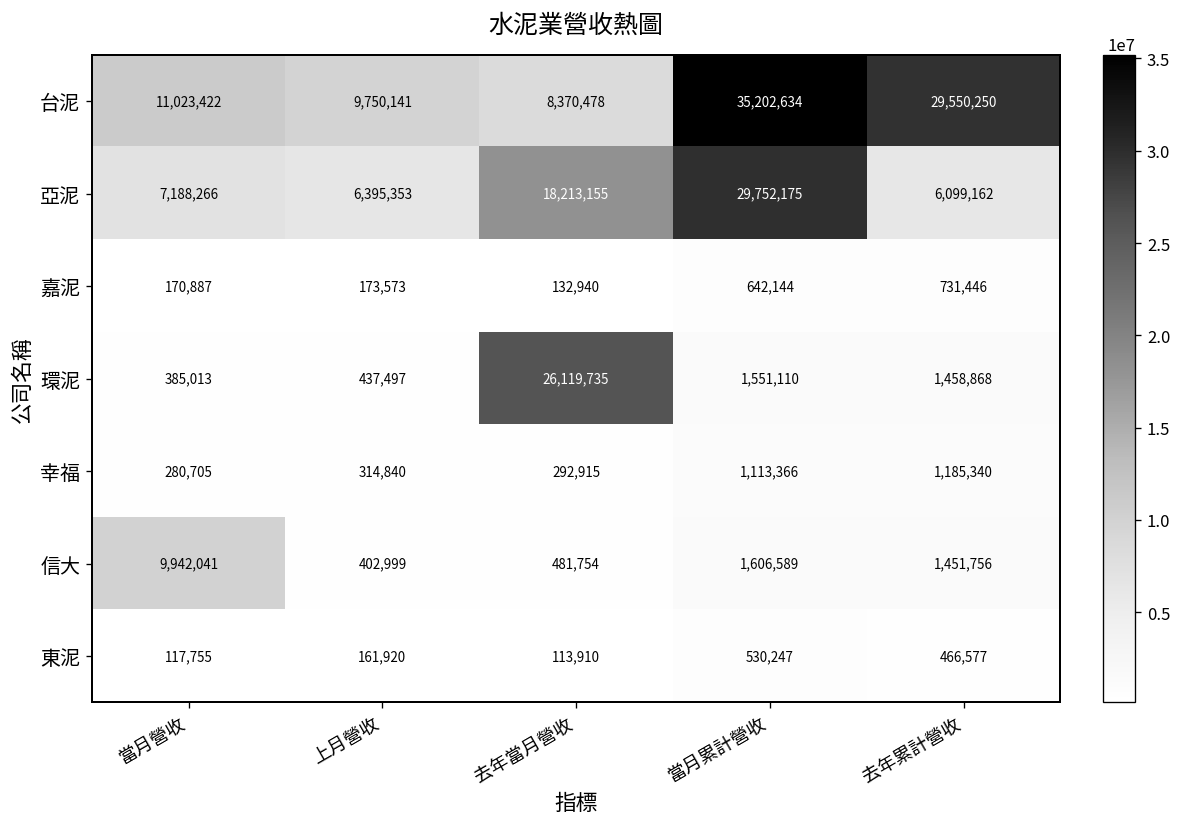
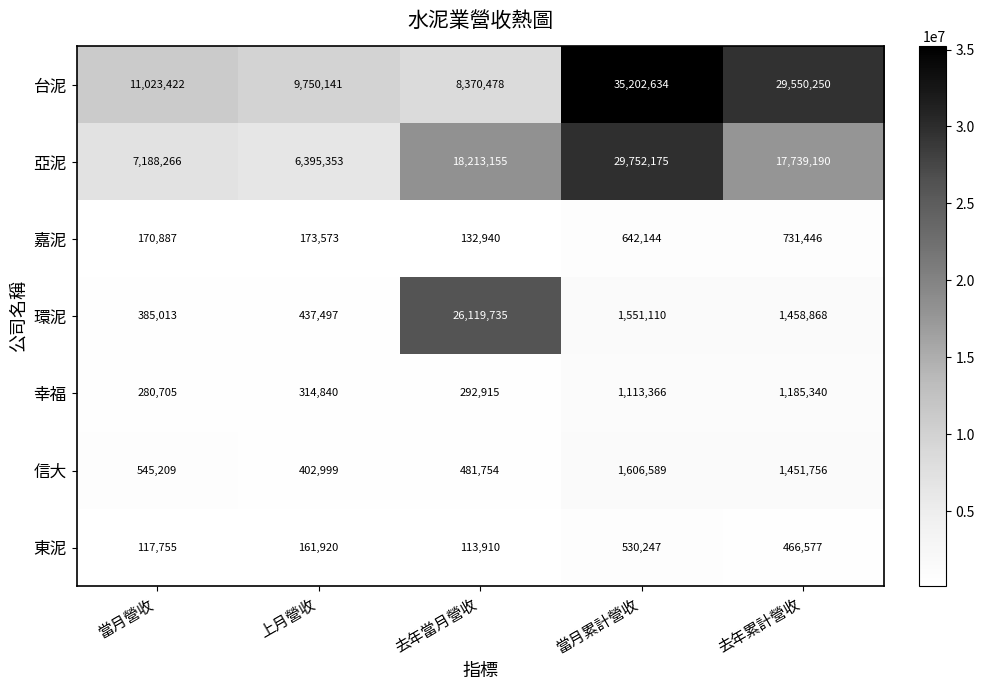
  {
    "台泥": {
      "當月營收": "11,023,422",
      "上月營收": "9,750,141",
      "去年當月營收": "8,370,478",
      "當月累計營收": "35,202,634",
      "去年累計營收": "29,550,250"
    },
    "亞泥": {
      "當月營收": "7,188,266",
      "上月營收": "6,395,353",
      "去年當月營收": "18,213,155",
      "當月累計營收": "29,752,175",
-     "去年累計營收": "6,099,162"
+     "去年累計營收": "17,739,190"
    },
    "嘉泥": {
      "當月營收": "170,887",
      "上月營收": "173,573",
      "去年當月營收": "132,940",
      "當月累計營收": "642,144",
      "去年累計營收": "731,446"
    },
    "環泥": {
      "當月營收": "385,013",
      "上月營收": "437,497",
      "去年當月營收": "26,119,735",
      "當月累計營收": "1,551,110",
      "去年累計營收": "1,458,868"
    },
    "幸福": {
      "當月營收": "280,705",
      "上月營收": "314,840",
      "去年當月營收": "292,915",
      "當月累計營收": "1,113,366",
      "去年累計營收": "1,185,340"
    },
    "信大": {
-     "當月營收": "9,942,041",
+     "當月營收": "545,209",
      "上月營收": "402,999",
      "去年當月營收": "481,754",
      "當月累計營收": "1,606,589",
      "去年累計營收": "1,451,756"
    },
    "東泥": {
      "當月營收": "117,755",
      "上月營收": "161,920",
      "去年當月營收": "113,910",
      "當月累計營收": "530,247",
      "去年累計營收": "466,577"
    }
  }
